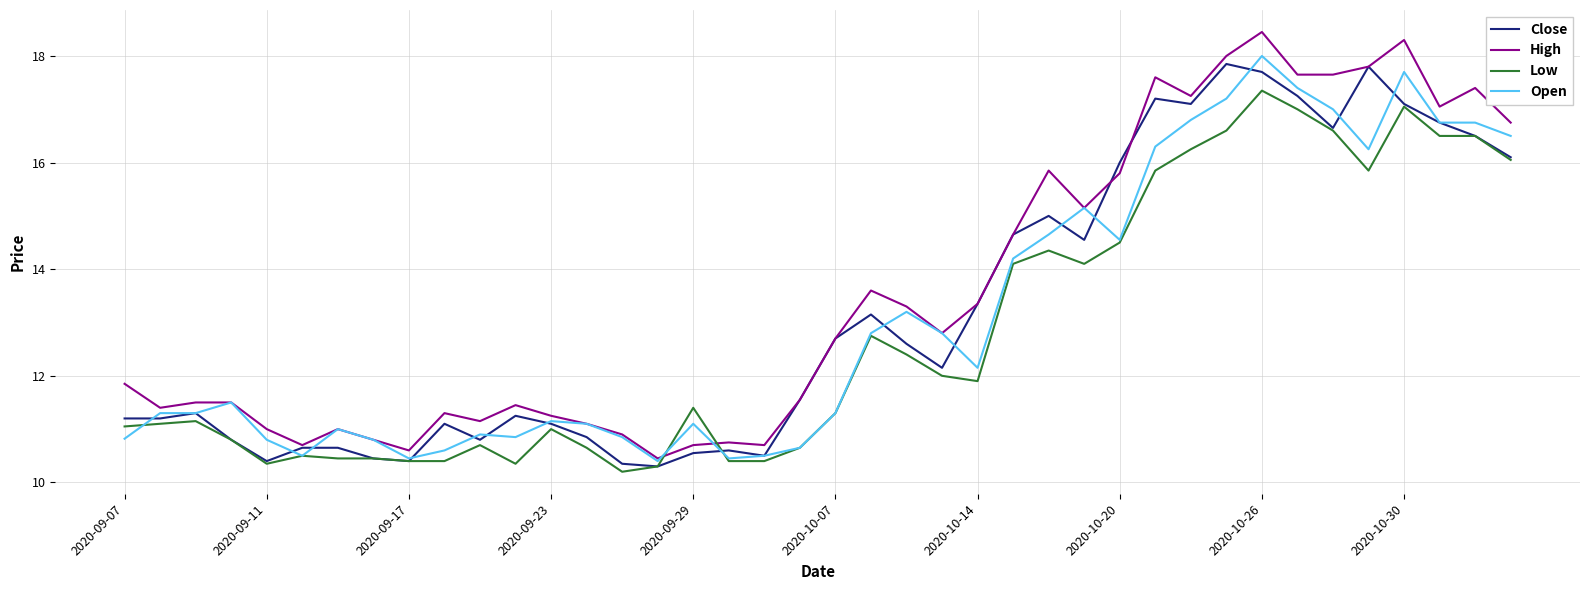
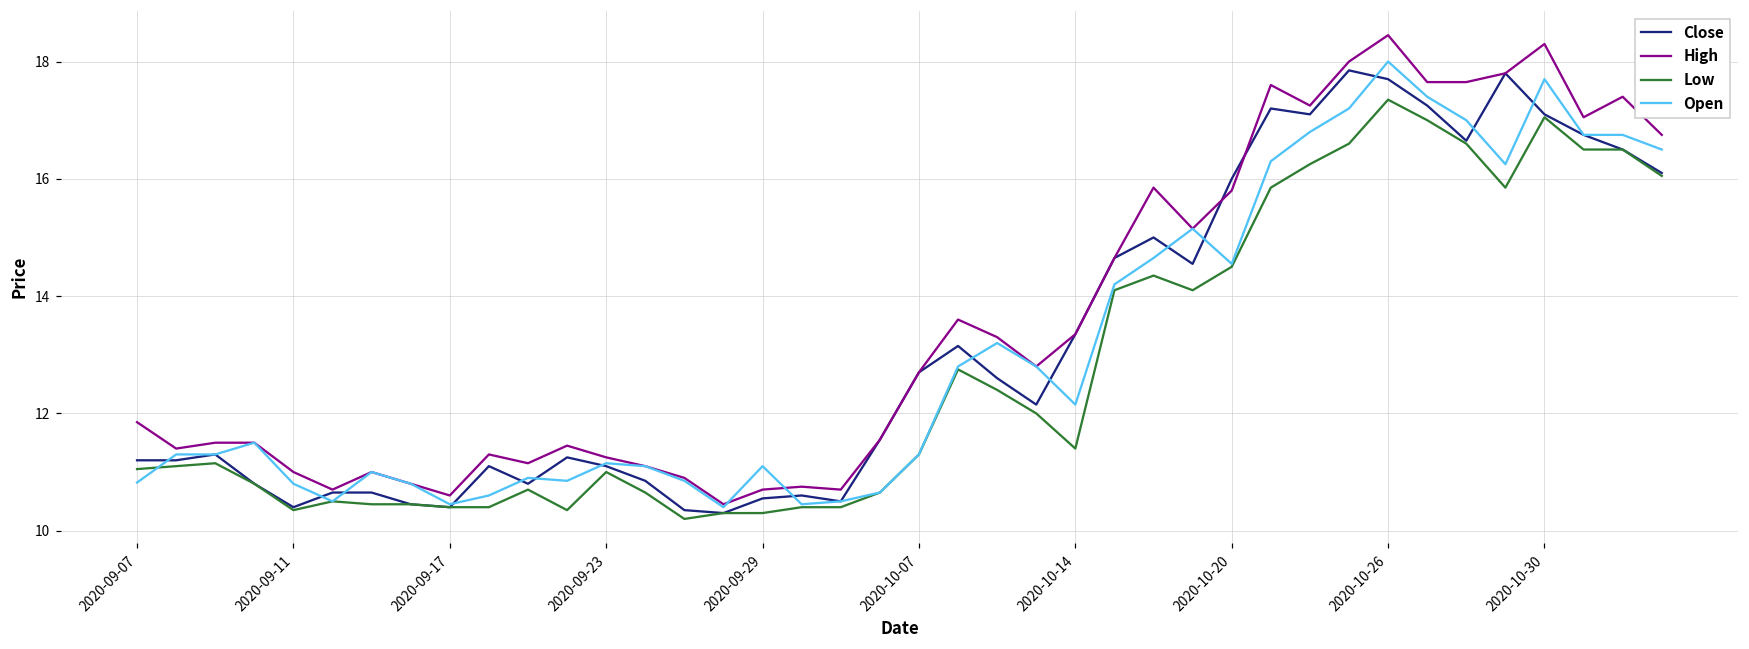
  {
    "Close": {
      "2020-09-07": 11.2,
      "2020-09-11": 10.4,
      "2020-09-23": 11.1,
      "2020-09-29": 10.6,
      "2020-10-20": 16.0,
      "2020-10-26": 17.7,
      "2020-10-30": 17.1
    },
    "High": {
      "2020-09-07": 11.9,
      "2020-09-11": 11.0,
      "2020-09-17": 10.6,
      "2020-09-23": 11.3,
      "2020-09-29": 10.7,
      "2020-10-20": 15.8,
      "2020-10-26": 18.5,
      "2020-10-30": 18.3
    },
    "Low": {
      "2020-09-07": 11.1,
      "2020-09-11": 10.4,
      "2020-09-23": 11.0,
-     "2020-09-29": 11.4,
-     "2020-10-14": 11.9,
+     "2020-09-29": 10.3,
+     "2020-10-14": 11.4,
      "2020-10-20": 14.5,
      "2020-10-26": 17.4,
      "2020-10-30": 17.1
    },
    "Open": {
      "2020-09-07": 10.8,
      "2020-09-11": 10.8,
      "2020-09-17": 10.5,
      "2020-09-23": 11.2,
      "2020-09-29": 11.1,
      "2020-10-14": 12.2,
      "2020-10-20": 14.6,
      "2020-10-26": 18.0,
      "2020-10-30": 17.7
    }
  }
